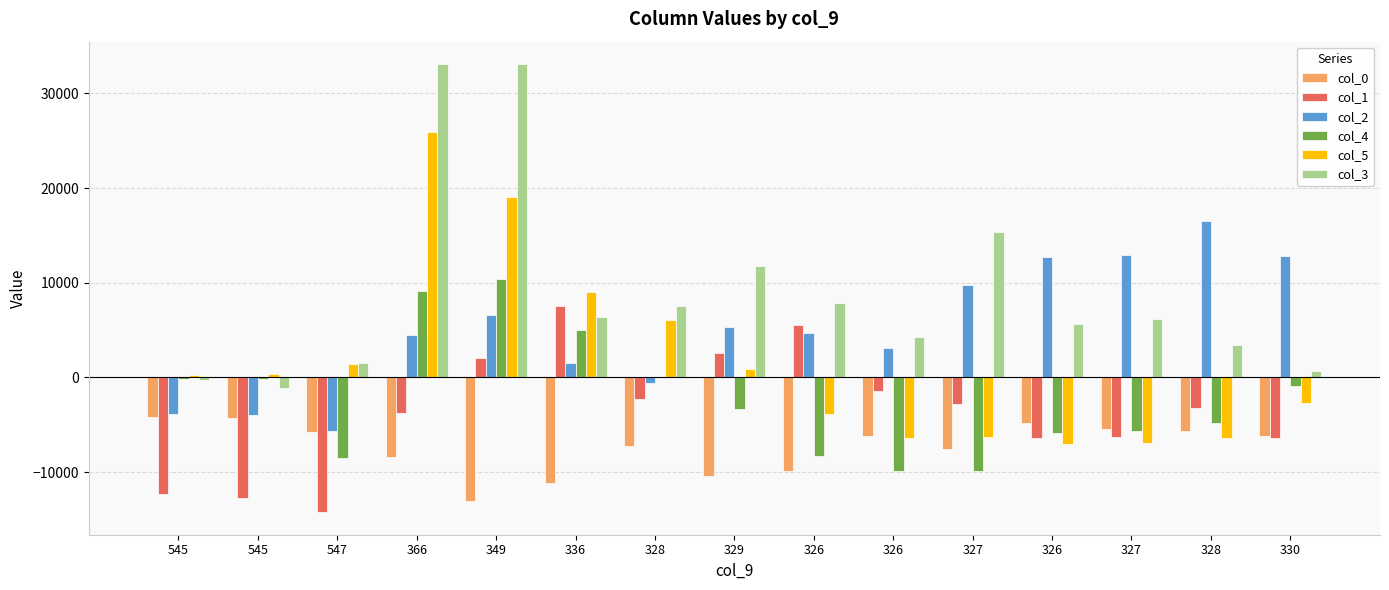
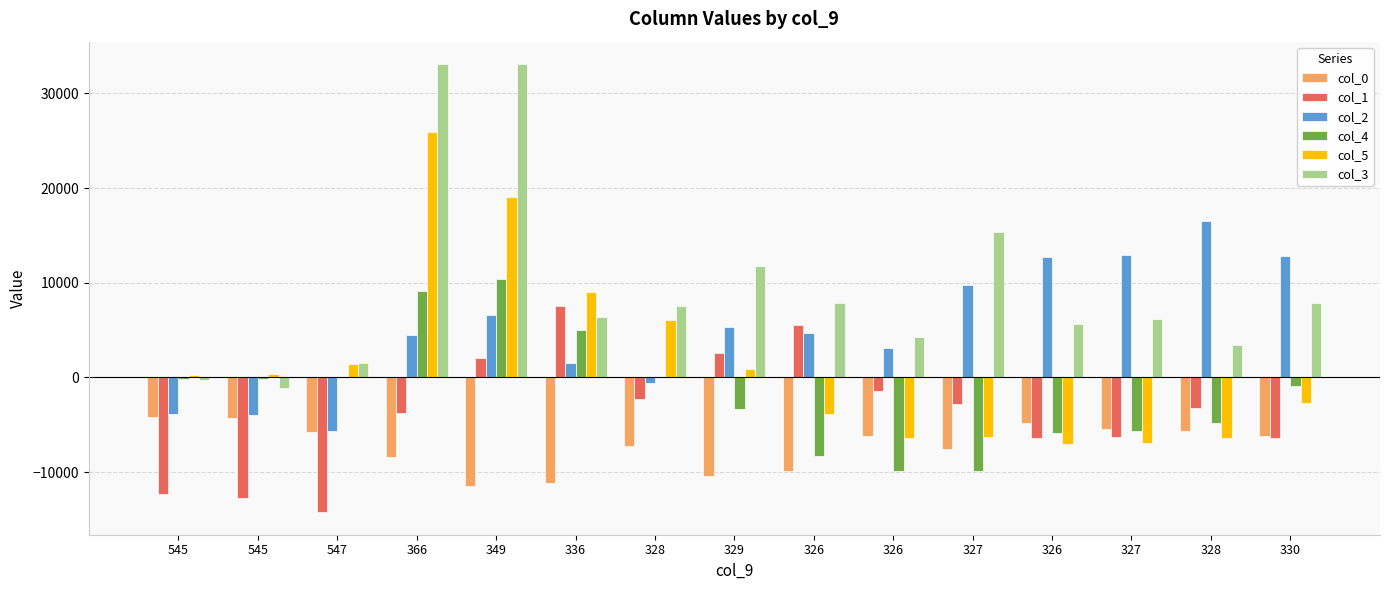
  {
    "col_0": {
      "547": -6000,
      "366": -8000,
-     "349": -13000,
+     "349": -12000,
      "336": -11000,
      "329": -10000,
      "330": -6000
    },
    "col_1": {
      "547": -14000,
      "366": -4000,
      "349": 2000,
      "336": 7000,
      "329": 3000,
      "330": -6000
    },
    "col_2": {
      "547": -6000,
      "366": 5000,
      "349": 7000,
      "336": 2000,
      "329": 5000,
      "330": 13000
    },
    "col_4": {
-     "547": -8000,
+     "547": 0,
      "366": 9000,
      "349": 10000,
      "336": 5000,
      "329": -3000,
      "330": -1000
    },
    "col_5": {
      "547": 1000,
      "366": 26000,
      "349": 19000,
      "336": 9000,
      "329": 1000,
      "330": -3000
    },
    "col_3": {
      "547": 2000,
      "366": 33000,
      "349": 33000,
      "336": 6000,
      "329": 12000,
-     "330": 1000
+     "330": 8000
    }
  }
